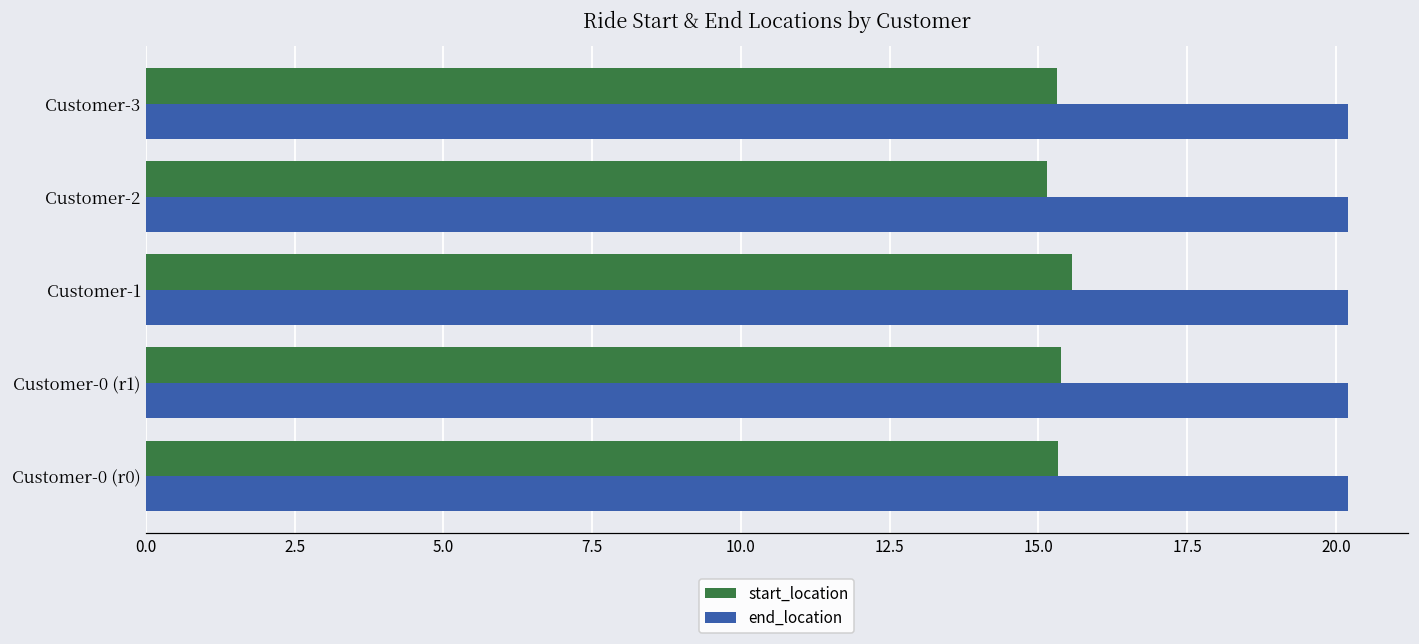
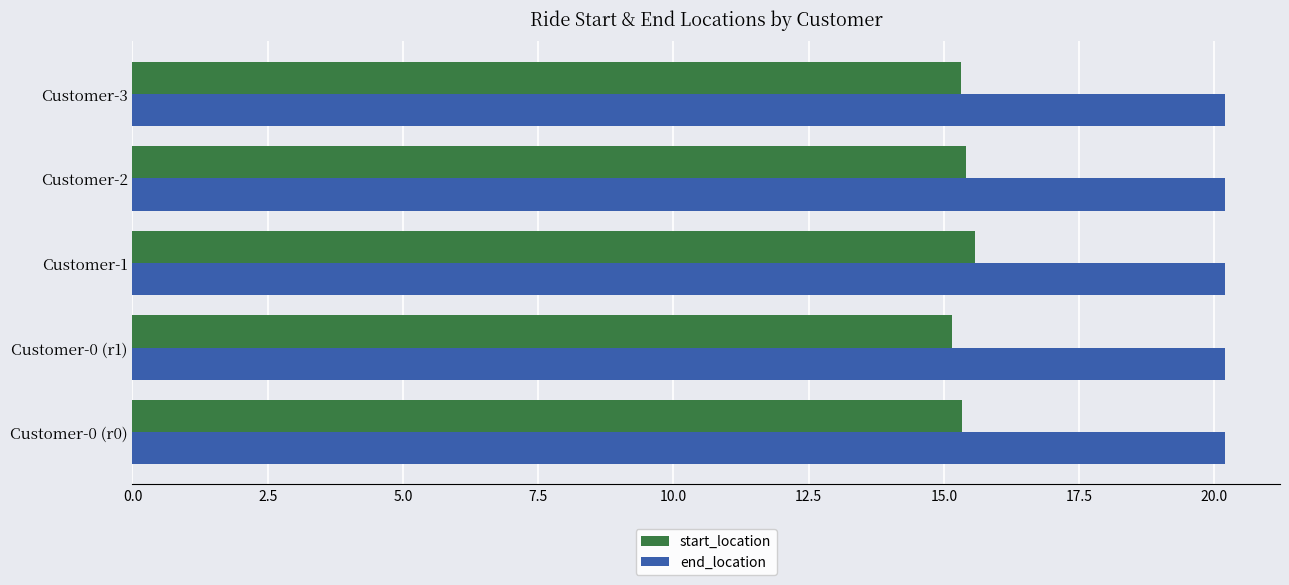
  {
    "start_location": {
      "Customer-3": 15.3,
-     "Customer-2": 15.2,
+     "Customer-2": 15.4,
      "Customer-1": 15.6,
-     "Customer-0 (r1)": 15.4,
+     "Customer-0 (r1)": 15.2,
      "Customer-0 (r0)": 15.3
    },
    "end_location": {
      "Customer-3": 20.2,
      "Customer-2": 20.2,
      "Customer-1": 20.2,
      "Customer-0 (r1)": 20.2,
      "Customer-0 (r0)": 20.2
    }
  }
